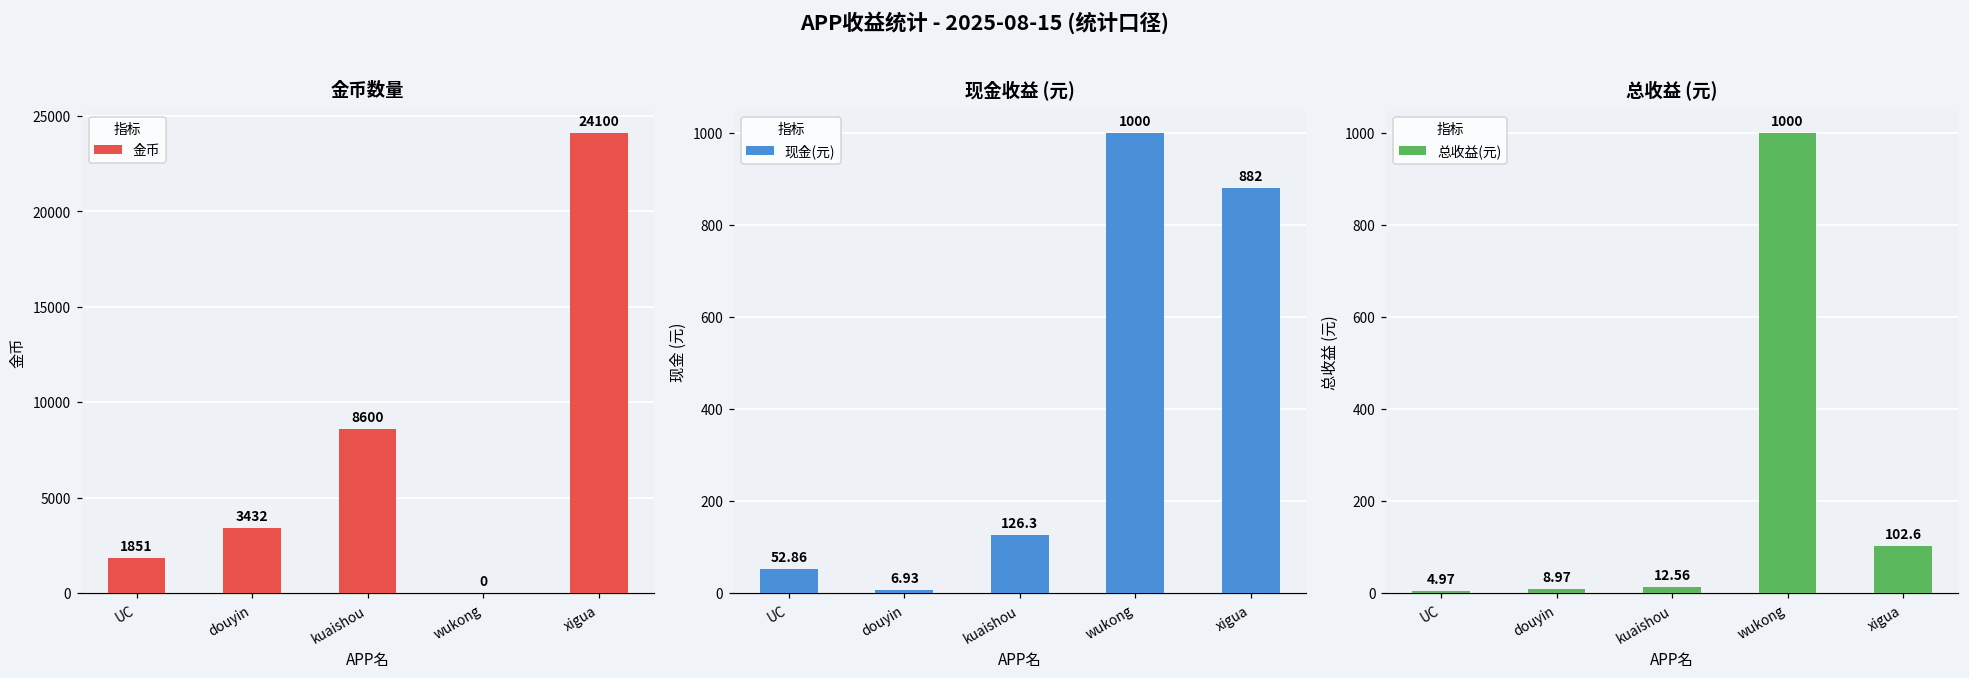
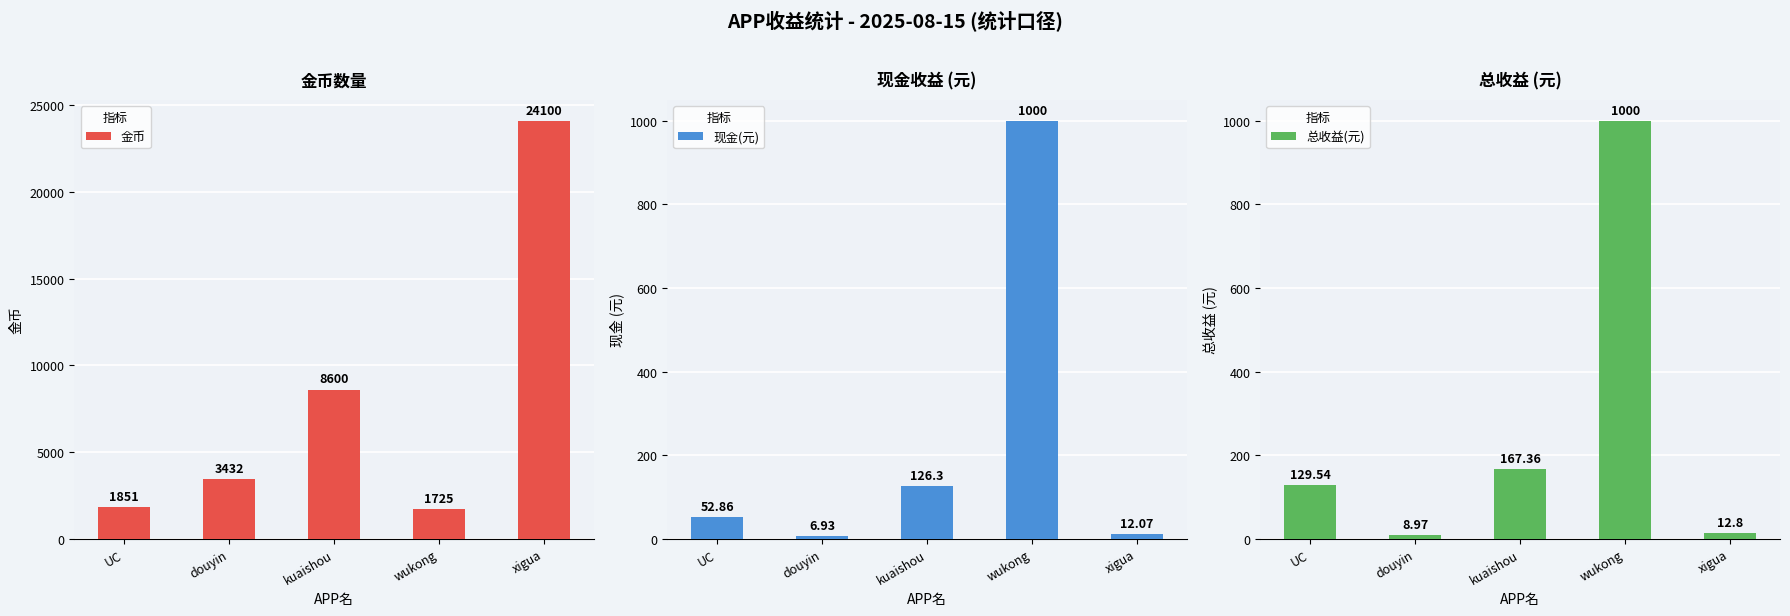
  {
    "金币数量": {
      "UC": 1851,
      "douyin": 3432,
      "kuaishou": 8600,
-     "wukong": 0,
+     "wukong": 1725,
      "xigua": 24100
    },
    "现金收益 (元)": {
      "UC": 52.86,
      "douyin": 6.93,
      "kuaishou": 126.3,
      "wukong": 1000,
-     "xigua": 882
+     "xigua": 12.07
    },
    "总收益 (元)": {
-     "UC": 4.97,
+     "UC": 129.54,
      "douyin": 8.97,
-     "kuaishou": 12.56,
+     "kuaishou": 167.36,
      "wukong": 1000,
-     "xigua": 102.6
+     "xigua": 12.8
    }
  }
